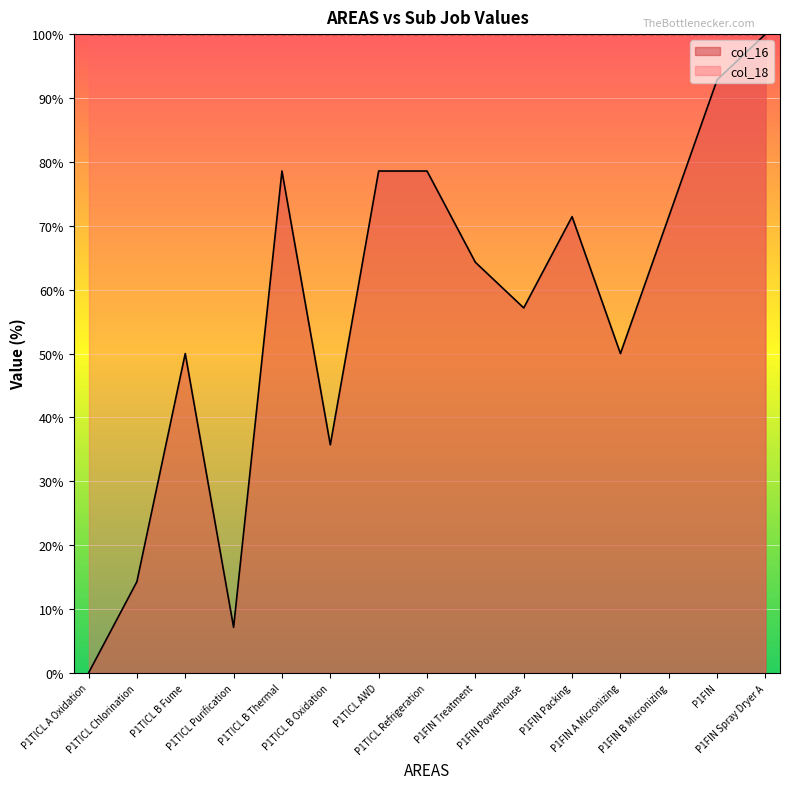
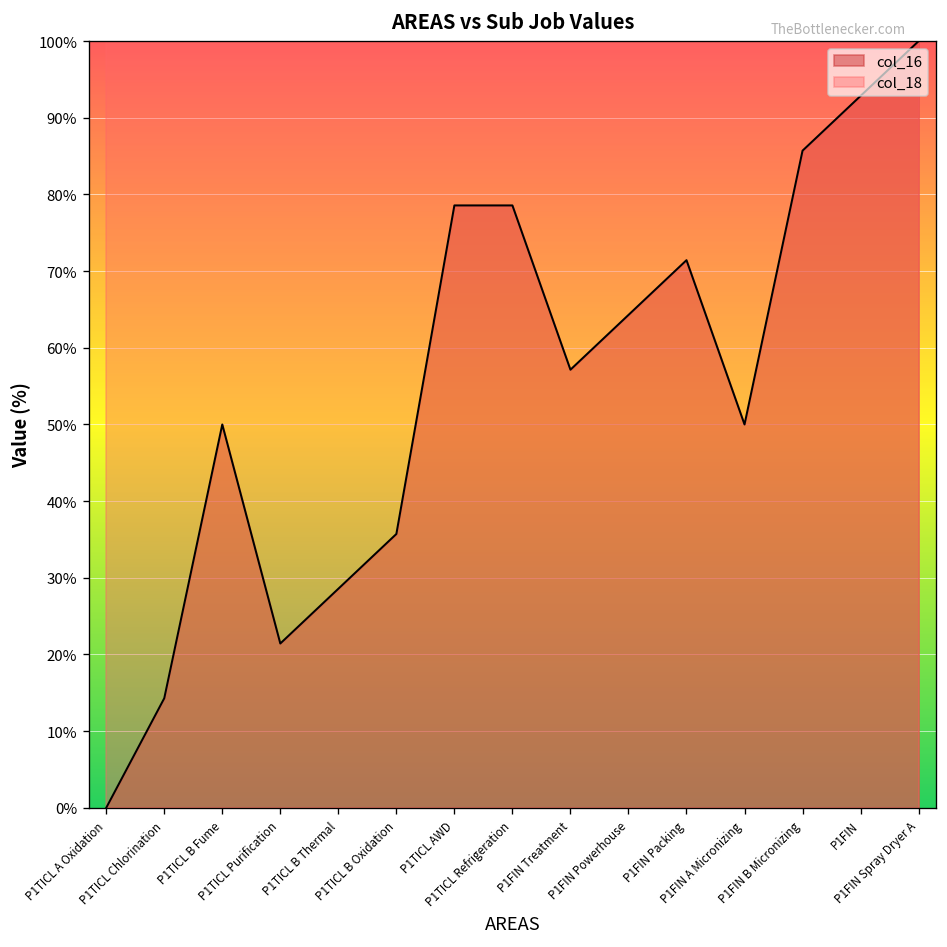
  {
    "col_16": {
      "P1TICL A Oxidation": "0%",
      "P1TICL Chlorination": "14%",
      "P1TICL B Fume": "50%",
-     "P1TICL Purification": "7%",
-     "P1TICL B Thermal": "79%",
+     "P1TICL Purification": "21%",
+     "P1TICL B Thermal": "29%",
      "P1TICL B Oxidation": "36%",
      "P1TICL AWD": "79%",
      "P1TICL Refrigeration": "79%",
-     "P1FIN Treatment": "64%",
-     "P1FIN Powerhouse": "57%",
+     "P1FIN Treatment": "57%",
+     "P1FIN Powerhouse": "64%",
      "P1FIN Packing": "71%",
      "P1FIN A Micronizing": "50%",
-     "P1FIN B Micronizing": "71%"
+     "P1FIN B Micronizing": "86%"
    },
    "col_18": {
      "P1TICL A Oxidation": "100%",
      "P1TICL Chlorination": "100%",
      "P1TICL B Fume": "100%",
      "P1TICL Purification": "100%",
      "P1TICL B Thermal": "100%",
      "P1TICL B Oxidation": "100%",
      "P1TICL AWD": "100%",
      "P1TICL Refrigeration": "100%",
      "P1FIN Treatment": "100%",
      "P1FIN Powerhouse": "100%",
      "P1FIN Packing": "100%",
      "P1FIN A Micronizing": "100%",
      "P1FIN B Micronizing": "100%",
      "P1FIN": "100%"
    }
  }
